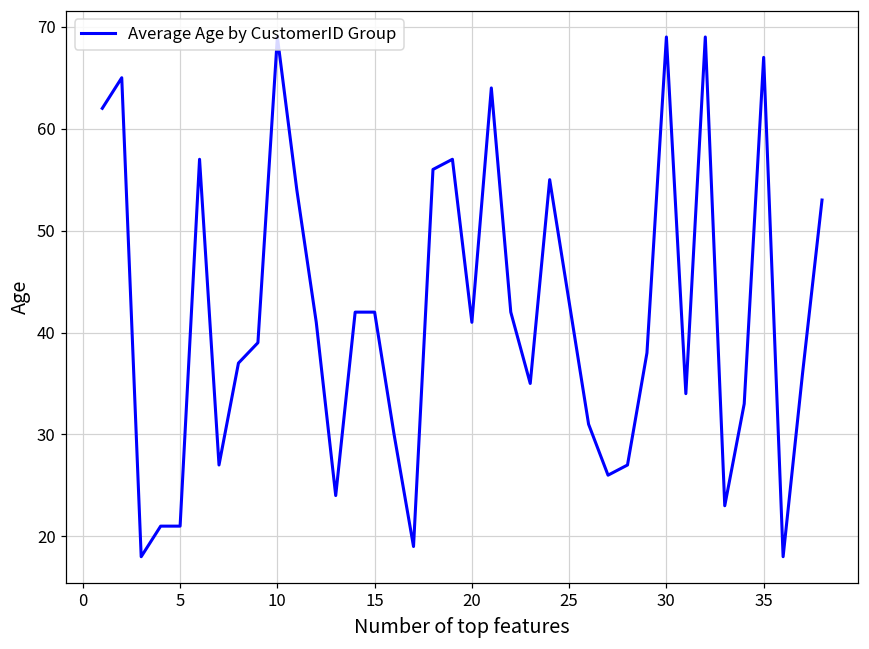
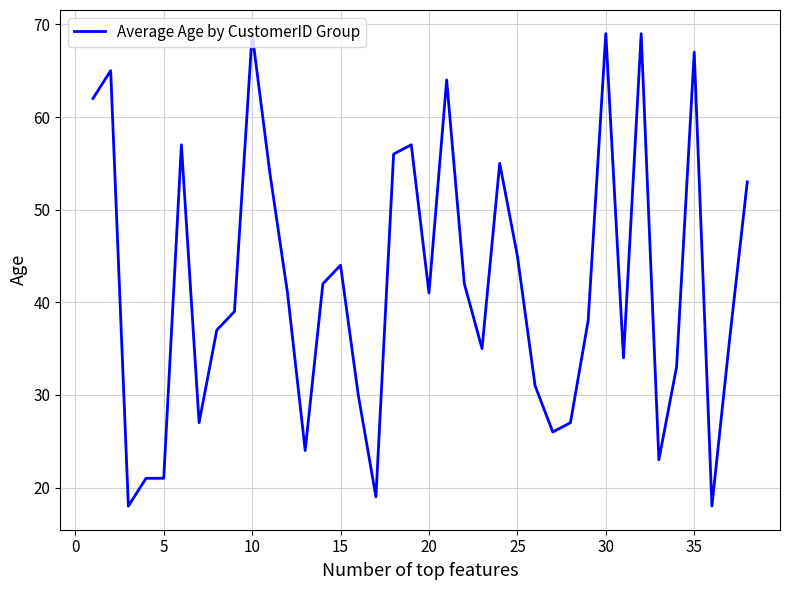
  {
    "5": 21,
-   "15": 42,
+   "15": 44,
    "20": 41,
-   "25": 43,
+   "25": 45,
    "30": 69,
    "35": 67
  }
